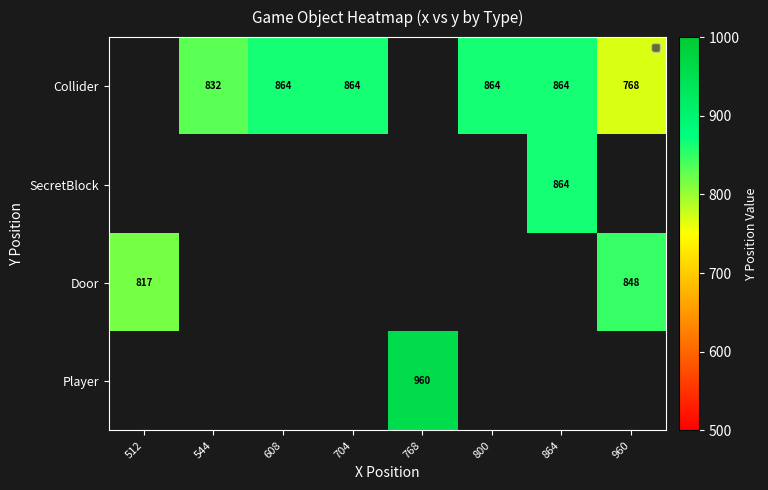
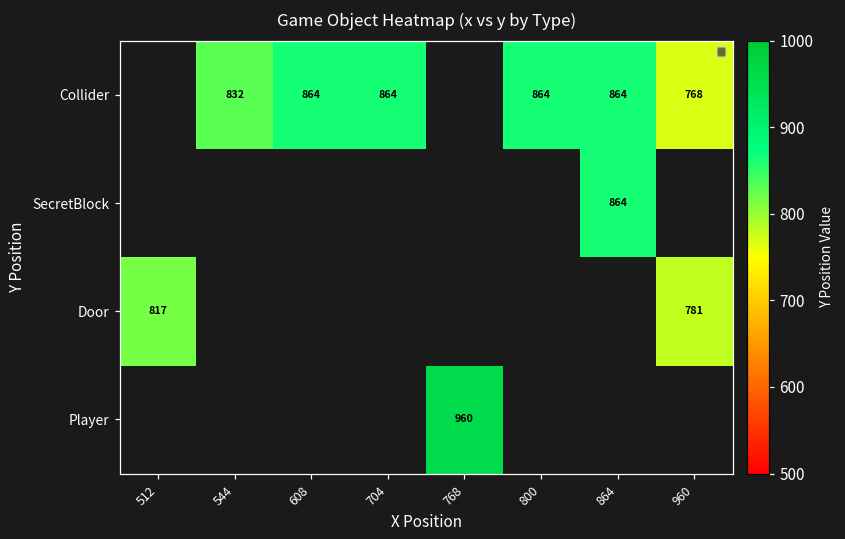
  {
    "Collider": {
      "544": 832,
      "608": 864,
      "704": 864,
      "800": 864,
      "864": 864,
      "960": 768
    },
    "SecretBlock": {
      "864": 864
    },
    "Door": {
      "512": 817,
-     "960": 848
+     "960": 781
    },
    "Player": {
      "768": 960
    }
  }
